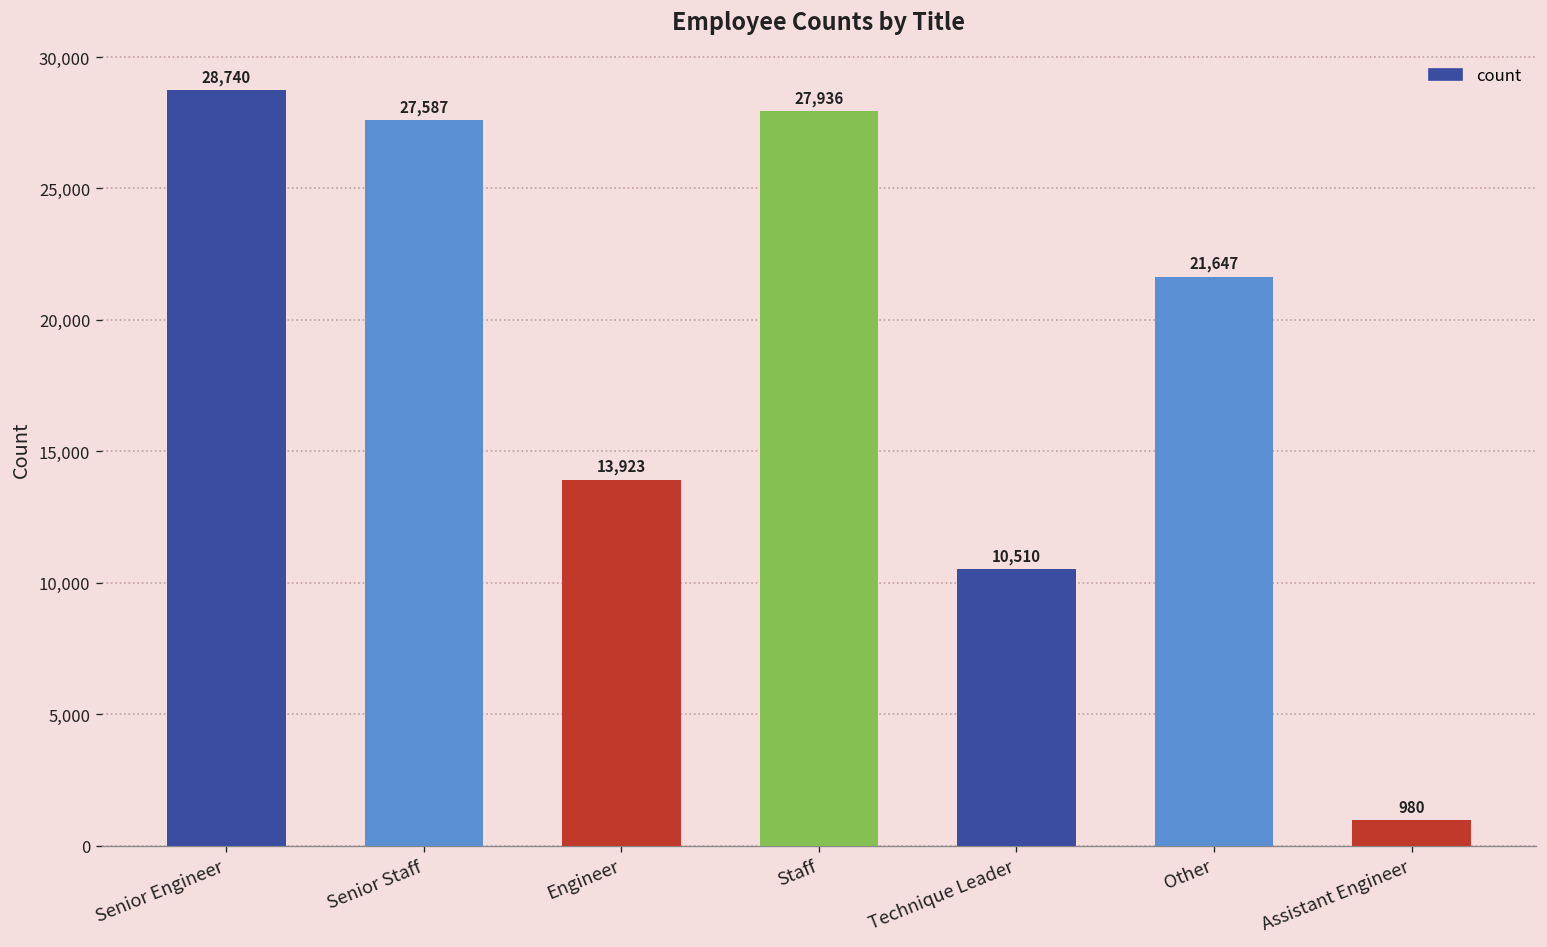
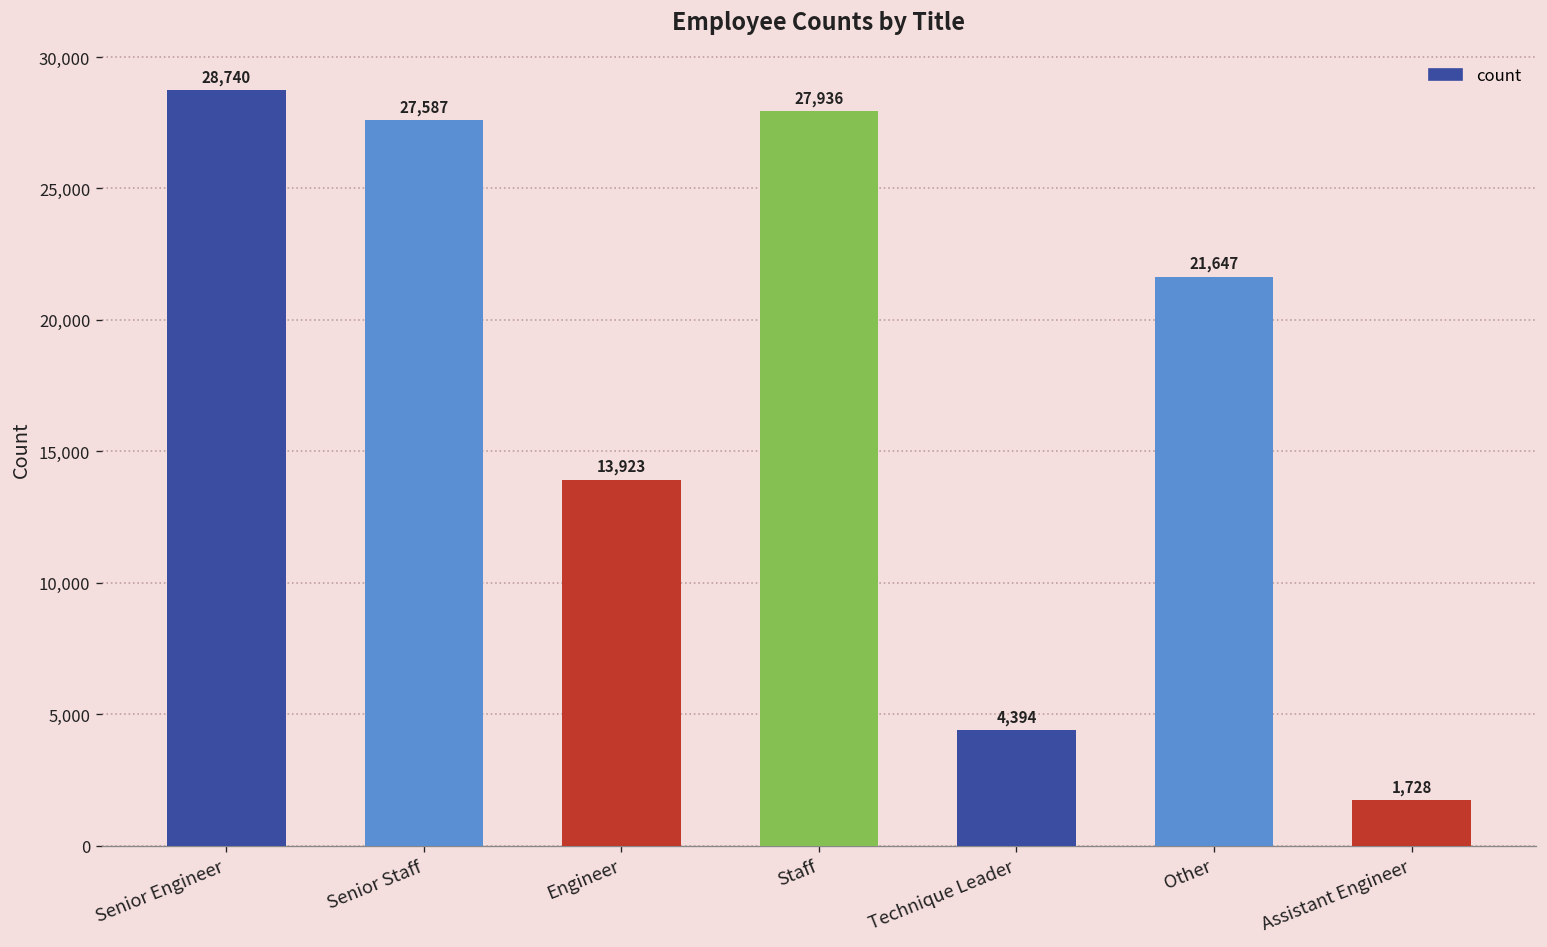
  {
    "Senior Engineer": "28,740",
    "Senior Staff": "27,587",
    "Engineer": "13,923",
    "Staff": "27,936",
-   "Technique Leader": "10,510",
+   "Technique Leader": "4,394",
    "Other": "21,647",
-   "Assistant Engineer": "980"
+   "Assistant Engineer": "1,728"
  }
